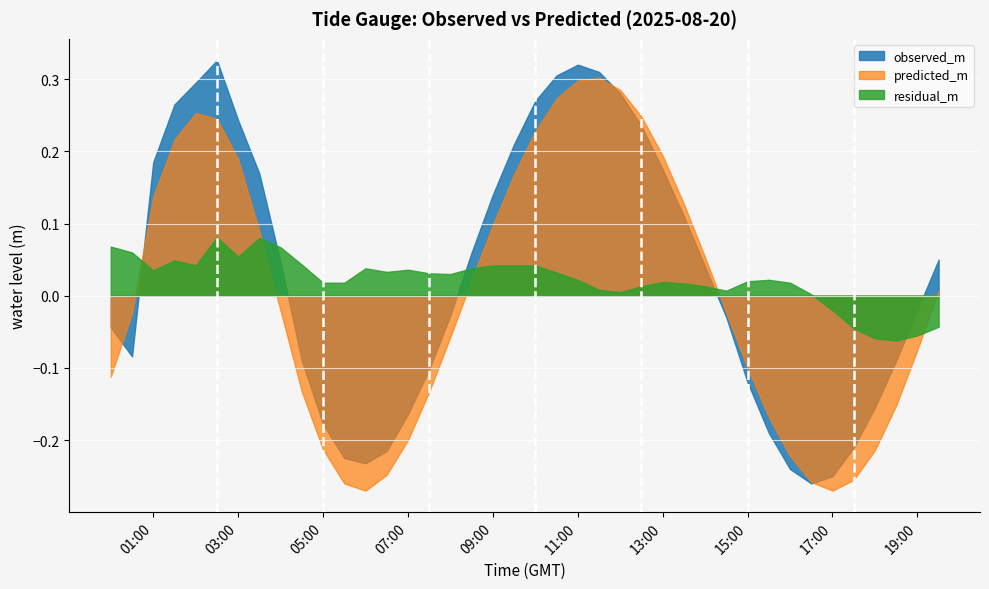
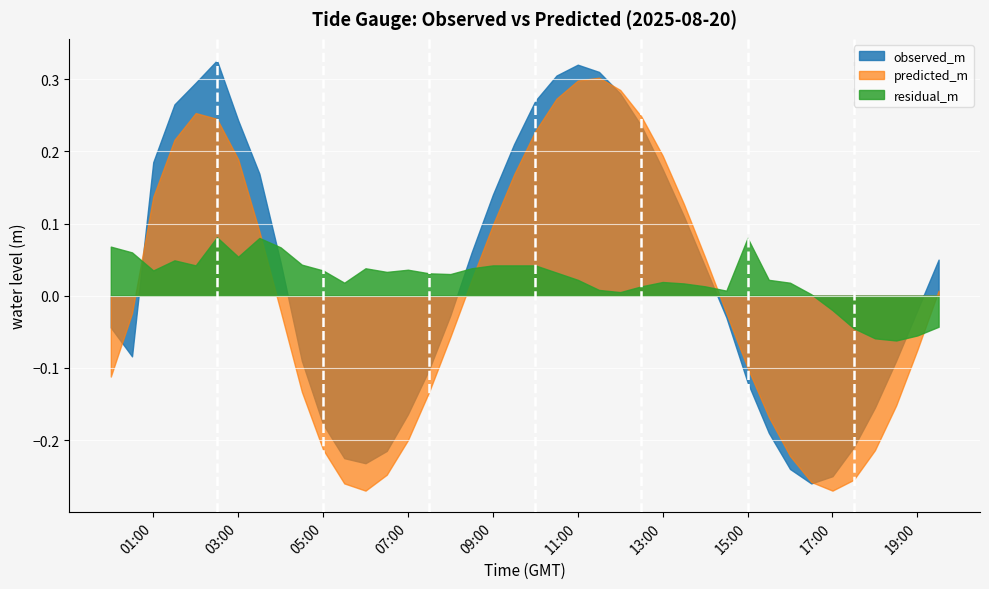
  {
    "observed_m": {
      "01:00": 0.19,
      "03:00": 0.24,
      "09:00": 0.14,
      "11:00": 0.32,
      "13:00": 0.18
    },
    "predicted_m": {
      "01:00": 0.14,
      "03:00": 0.19,
      "09:00": 0.10,
      "11:00": 0.30,
      "13:00": 0.19
    },
    "residual_m": {
      "01:00": 0.04,
      "03:00": 0.05,
-     "05:00": 0.02,
+     "05:00": 0.04,
      "07:00": 0.04,
      "09:00": 0.04,
      "11:00": 0.02,
      "13:00": 0.02,
-     "15:00": 0.02
+     "15:00": 0.08
    }
  }
